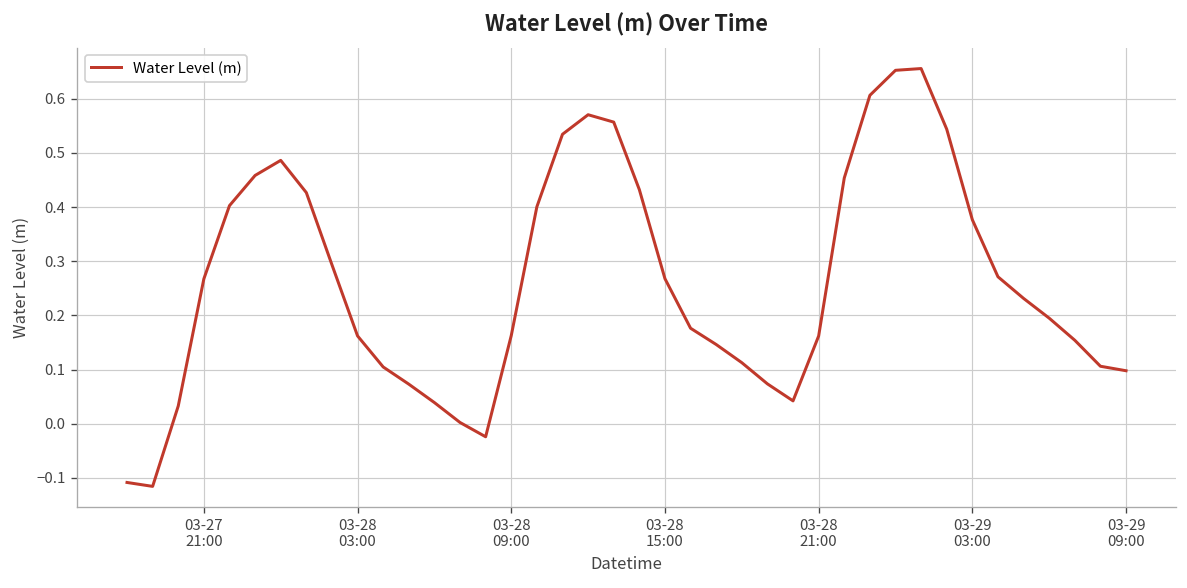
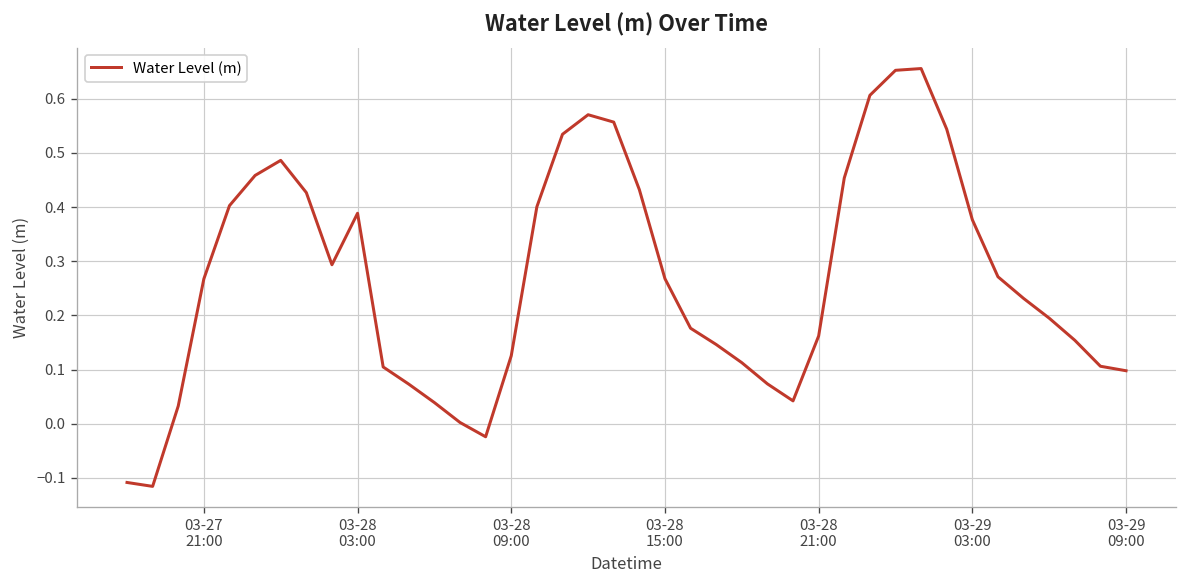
  {
    "03-27 21:00": 0.27,
-   "03-28 03:00": 0.16,
-   "03-28 09:00": 0.16,
+   "03-28 03:00": 0.39,
+   "03-28 09:00": 0.13,
    "03-28 15:00": 0.27,
    "03-28 21:00": 0.16,
    "03-29 03:00": 0.38,
    "03-29 09:00": 0.10
  }
